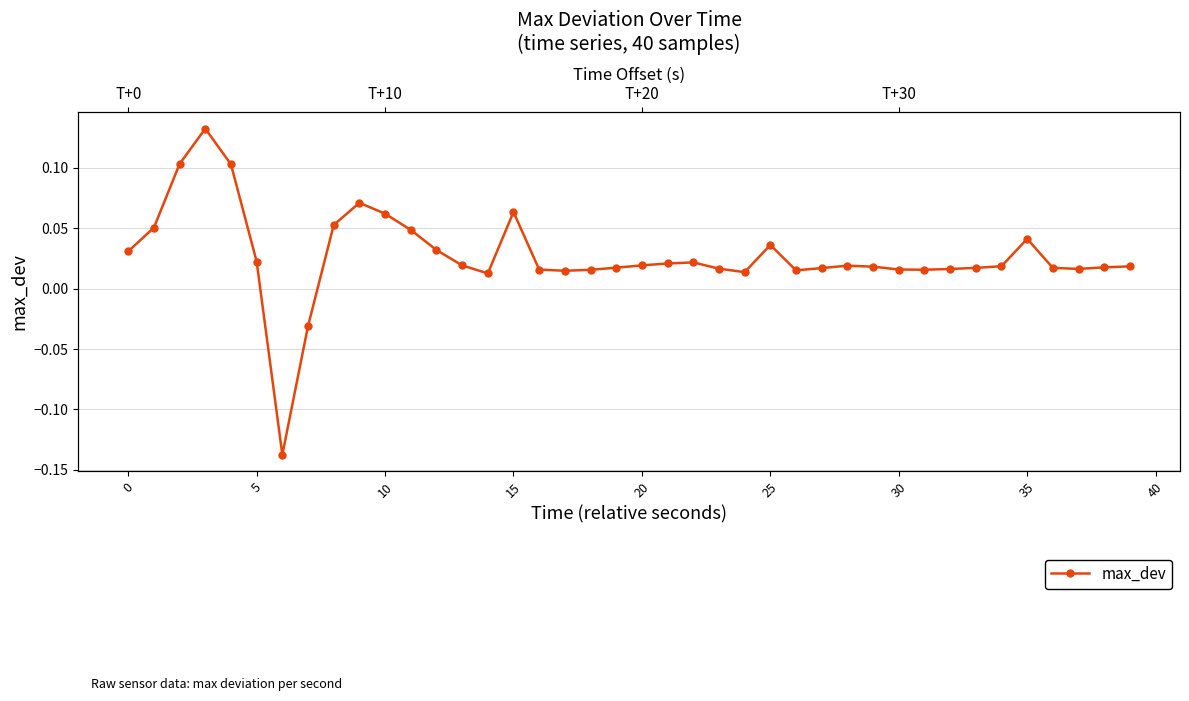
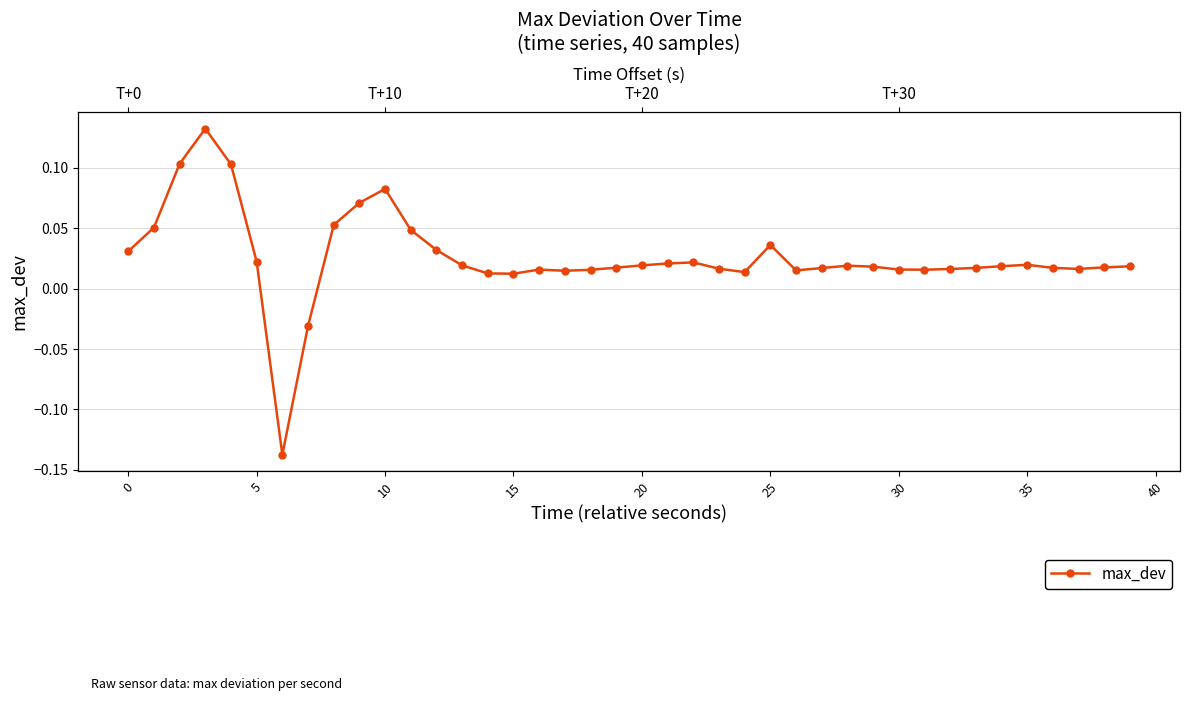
  {
    "0": 0.031,
    "5": 0.022,
-   "10": 0.062,
-   "15": 0.063,
+   "10": 0.083,
+   "15": 0.012,
    "20": 0.019,
    "25": 0.036,
    "30": 0.016,
-   "35": 0.041
+   "35": 0.020
  }
